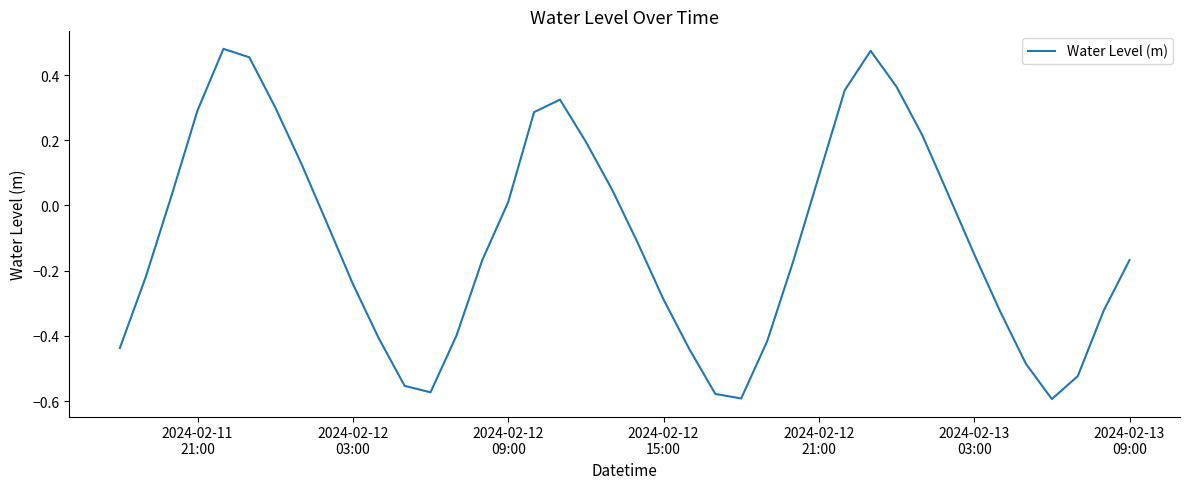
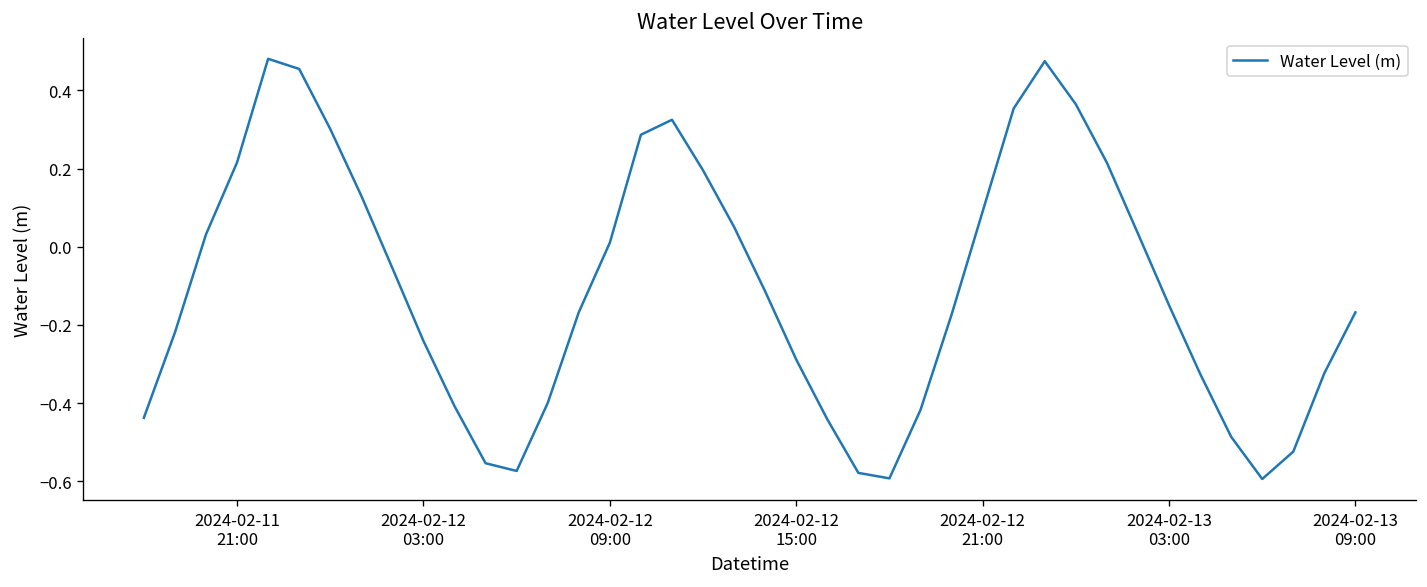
  {
-   "2024-02-11 21:00": 0.29,
+   "2024-02-11 21:00": 0.22,
    "2024-02-12 03:00": -0.24,
    "2024-02-12 09:00": 0.01,
    "2024-02-12 15:00": -0.29,
    "2024-02-12 21:00": 0.09,
    "2024-02-13 03:00": -0.15,
    "2024-02-13 09:00": -0.17
  }
